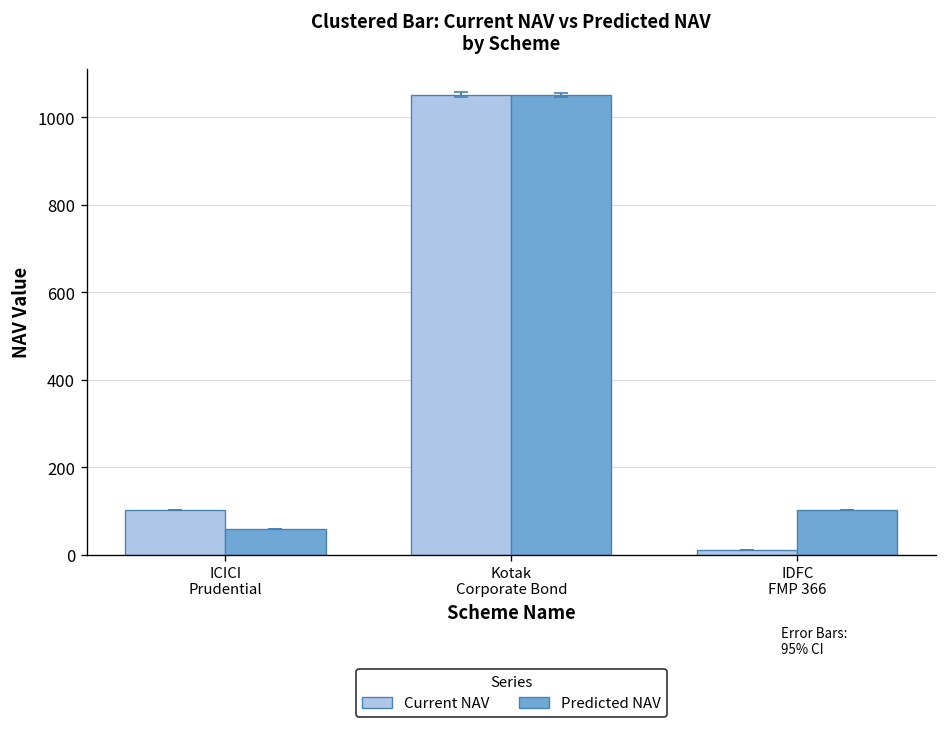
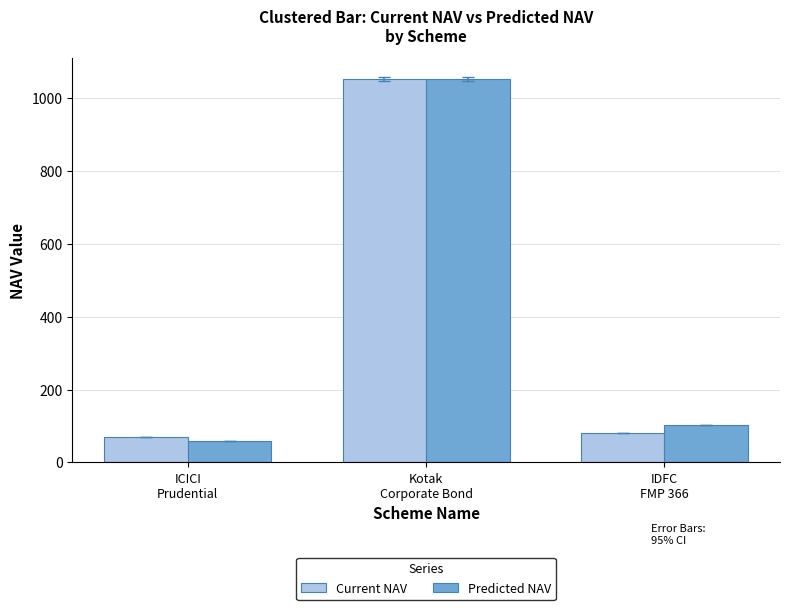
  {
    "Current NAV": {
-     "ICICI Prudential": 100,
+     "ICICI Prudential": 70,
      "Kotak Corporate Bond": 1050,
-     "IDFC FMP 366": 10
+     "IDFC FMP 366": 80
    },
    "Predicted NAV": {
      "ICICI Prudential": 60,
      "Kotak Corporate Bond": 1050,
      "IDFC FMP 366": 100
    }
  }
